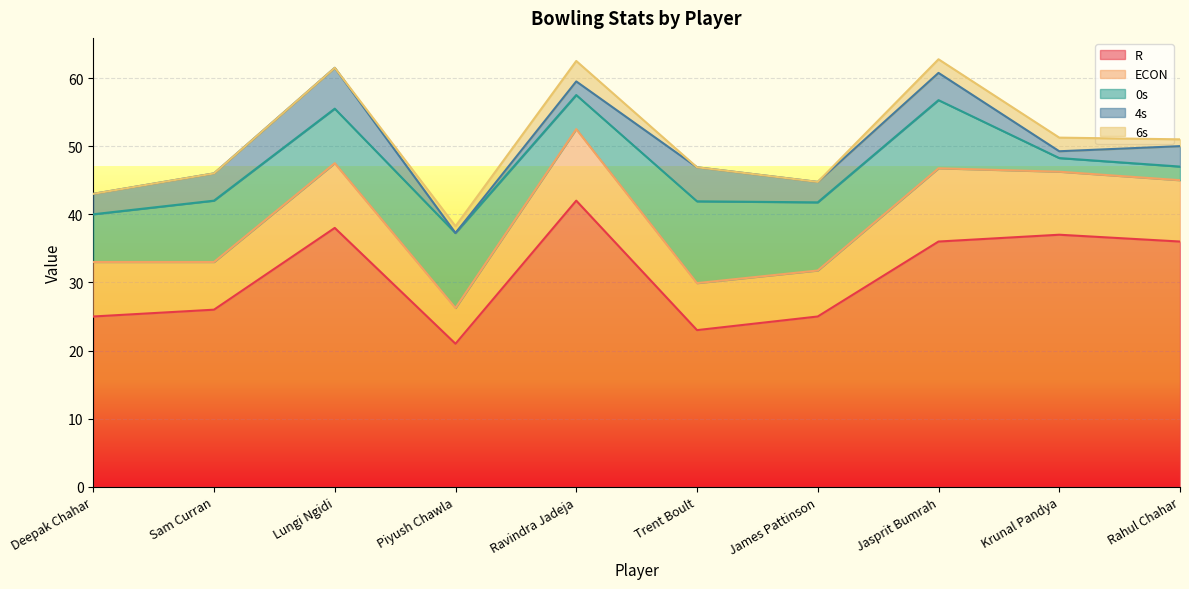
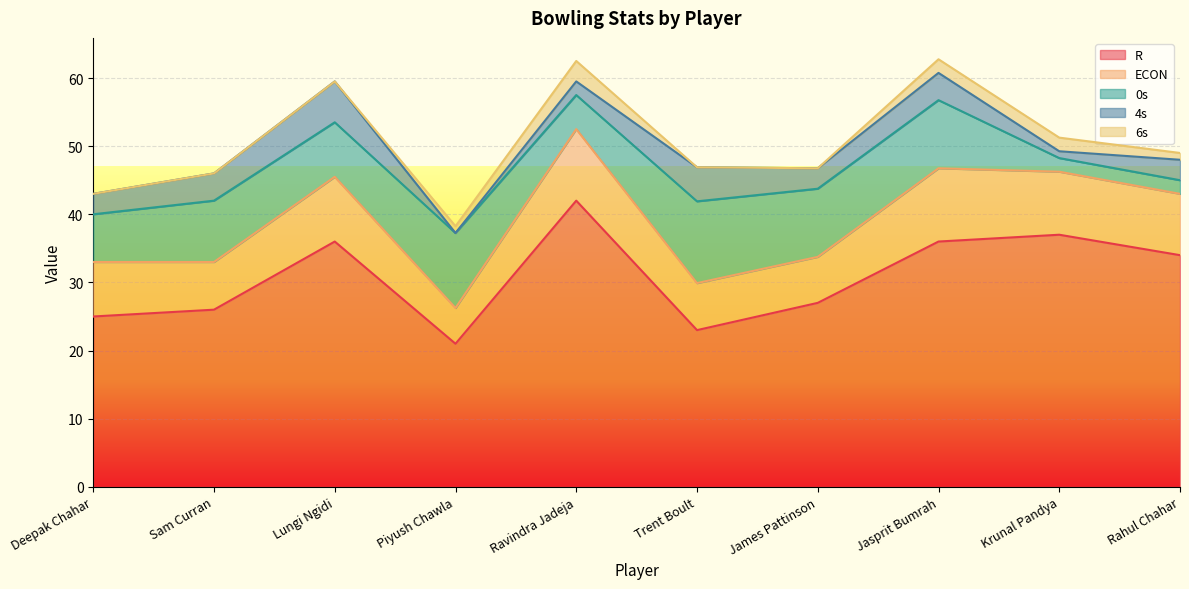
  {
    "R": {
      "Deepak Chahar": 25,
      "Sam Curran": 26,
-     "Lungi Ngidi": 38,
+     "Lungi Ngidi": 36,
      "Piyush Chawla": 21,
      "Ravindra Jadeja": 42,
      "Trent Boult": 23,
-     "James Pattinson": 25,
+     "James Pattinson": 27,
      "Jasprit Bumrah": 36,
      "Krunal Pandya": 37,
-     "Rahul Chahar": 36
+     "Rahul Chahar": 34
    }
  }
